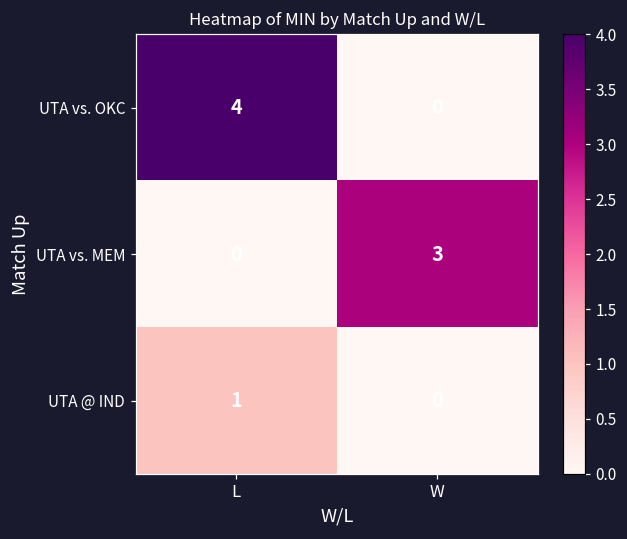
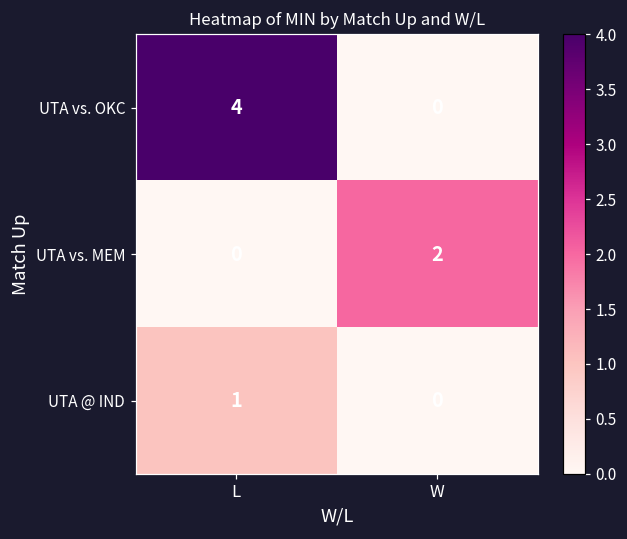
  {
    "UTA vs. OKC": {
      "L": 4
    },
    "UTA vs. MEM": {
-     "W": 3
+     "W": 2
    },
    "UTA @ IND": {
      "L": 1
    }
  }
